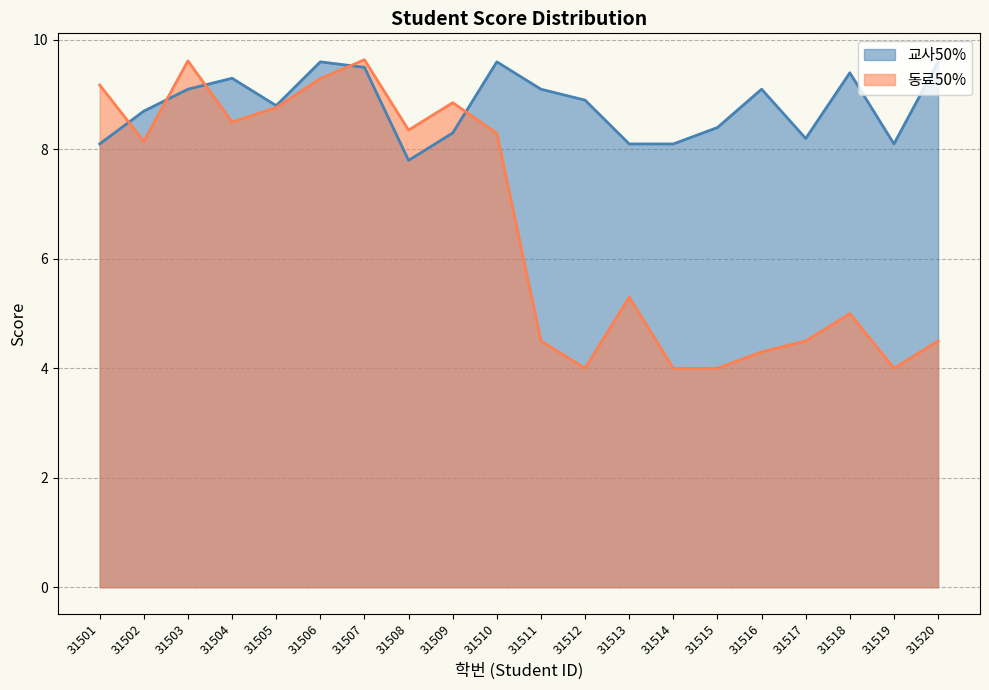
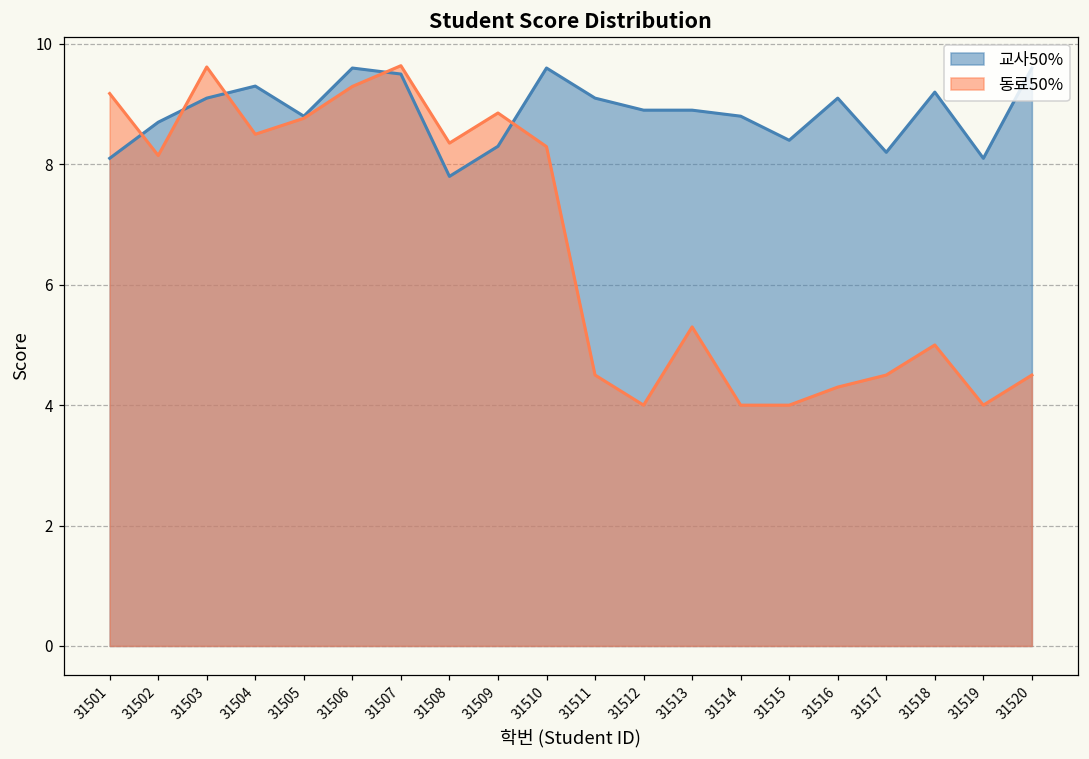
  {
    "교사50%": {
      "31501": 8.1,
      "31502": 8.7,
      "31503": 9.1,
      "31504": 9.3,
      "31506": 9.6,
      "31507": 9.5,
      "31508": 7.8,
      "31509": 8.3,
      "31510": 9.6,
      "31511": 9.1,
      "31512": 8.9,
-     "31513": 8.1,
-     "31514": 8.1,
+     "31513": 8.9,
+     "31514": 8.8,
      "31515": 8.4,
      "31516": 9.1,
      "31517": 8.2,
-     "31518": 9.4,
+     "31518": 9.2,
      "31519": 8.1
    },
    "동료50%": {
      "31501": 9.2,
      "31502": 8.1,
      "31503": 9.6,
      "31504": 8.5,
      "31506": 9.3,
      "31507": 9.6,
      "31508": 8.4,
      "31509": 8.9,
      "31510": 8.3,
      "31511": 4.5,
      "31512": 4.0,
      "31513": 5.3,
      "31514": 4.0,
      "31515": 4.0,
      "31516": 4.3,
      "31517": 4.5,
      "31518": 5.0,
      "31519": 4.0,
      "31520": 4.5
    }
  }
